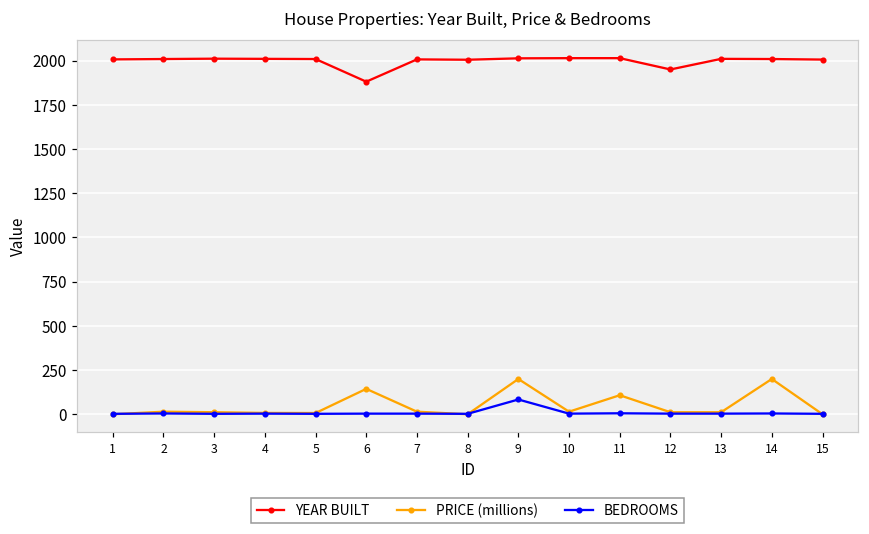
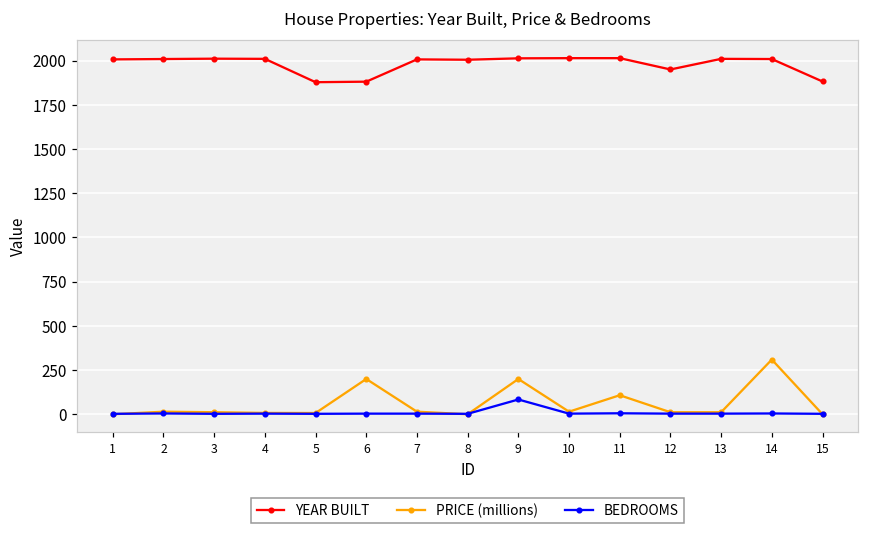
  {
    "YEAR BUILT": {
      "1": 2010,
      "2": 2010,
      "3": 2010,
      "4": 2010,
-     "5": 2010,
+     "5": 1880,
      "6": 1880,
      "7": 2010,
      "8": 2010,
      "9": 2010,
      "10": 2010,
      "11": 2010,
      "12": 1950,
      "13": 2010,
      "14": 2010,
-     "15": 2010
+     "15": 1880
    },
    "PRICE (millions)": {
-     "6": 140,
+     "6": 200,
      "9": 200,
      "11": 110,
-     "14": 200
+     "14": 310
    },
    "BEDROOMS": {
      "6": 0,
      "9": 80,
      "11": 10,
      "14": 10
    }
  }
